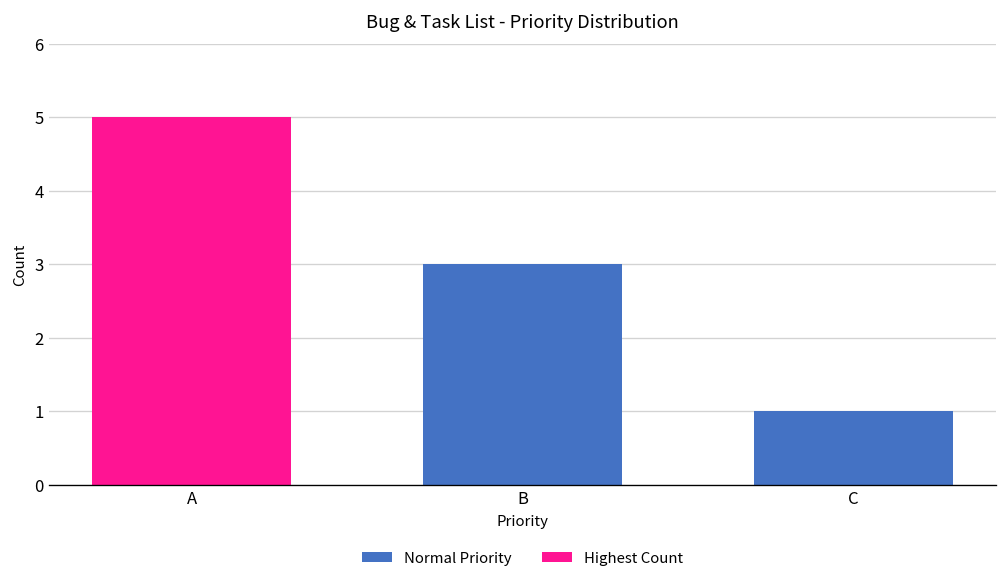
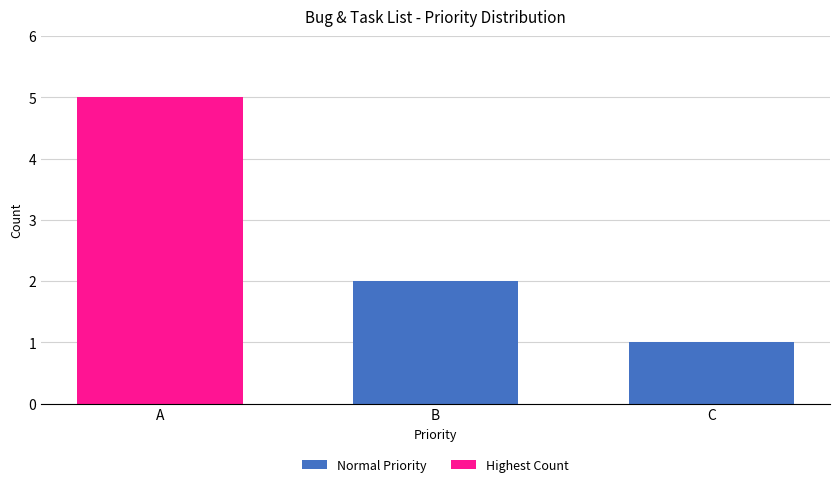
  {
    "A": 5,
-   "B": 3,
+   "B": 2,
    "C": 1
  }
